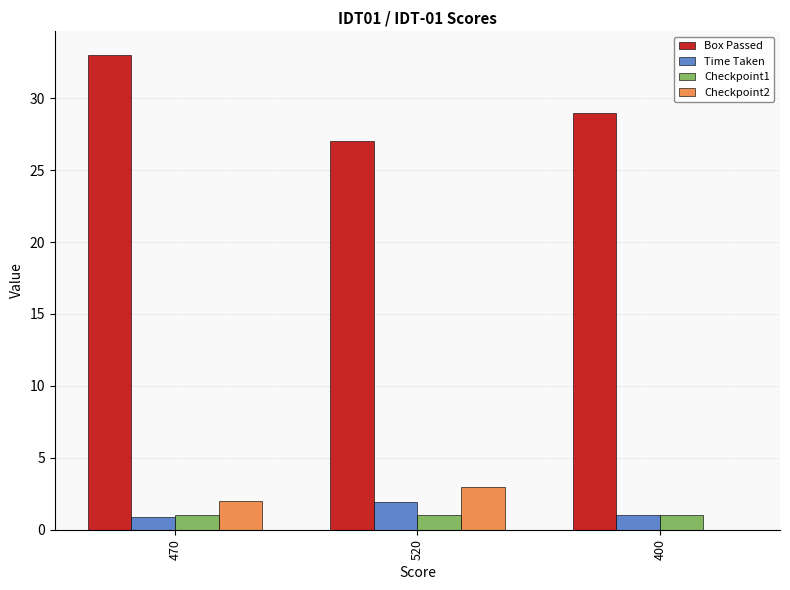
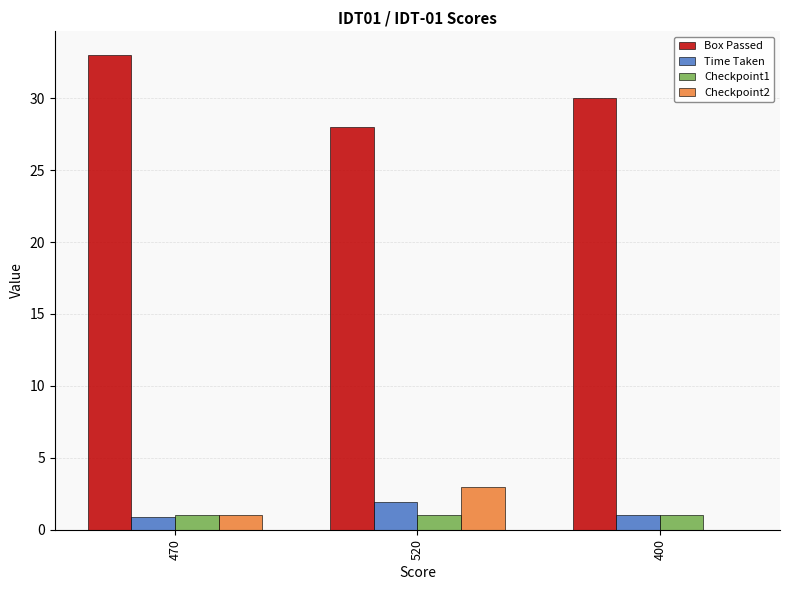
  {
    "Box Passed": {
      "470": 33,
-     "520": 27,
-     "400": 29
+     "520": 28,
+     "400": 30
    },
    "Time Taken": {
      "470": 1,
      "520": 2,
      "400": 1
    },
    "Checkpoint1": {
      "470": 1,
      "520": 1,
      "400": 1
    },
    "Checkpoint2": {
-     "470": 2,
+     "470": 1,
      "520": 3,
      "400": 0
    }
  }
